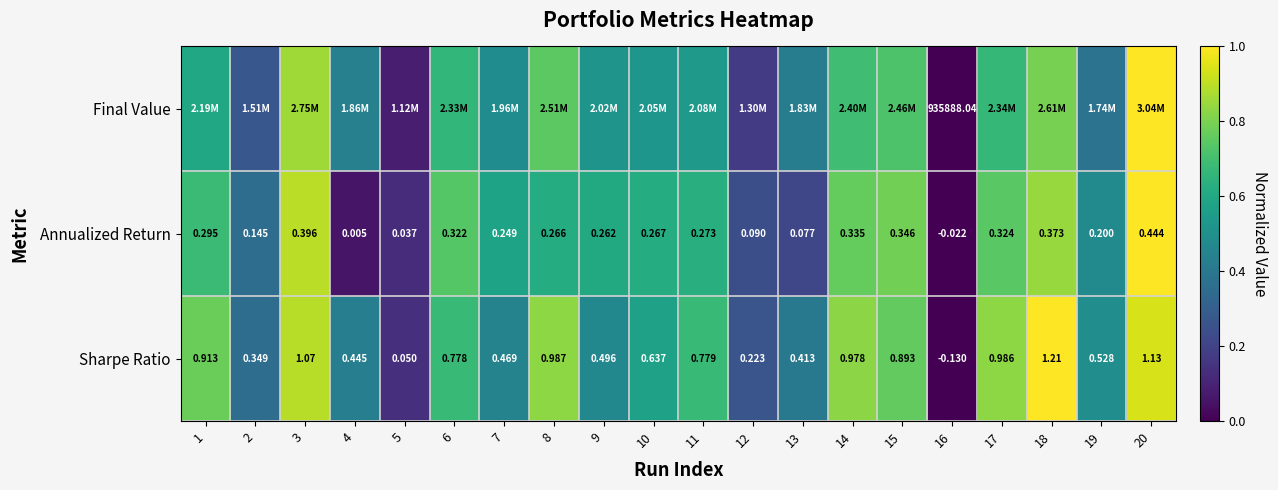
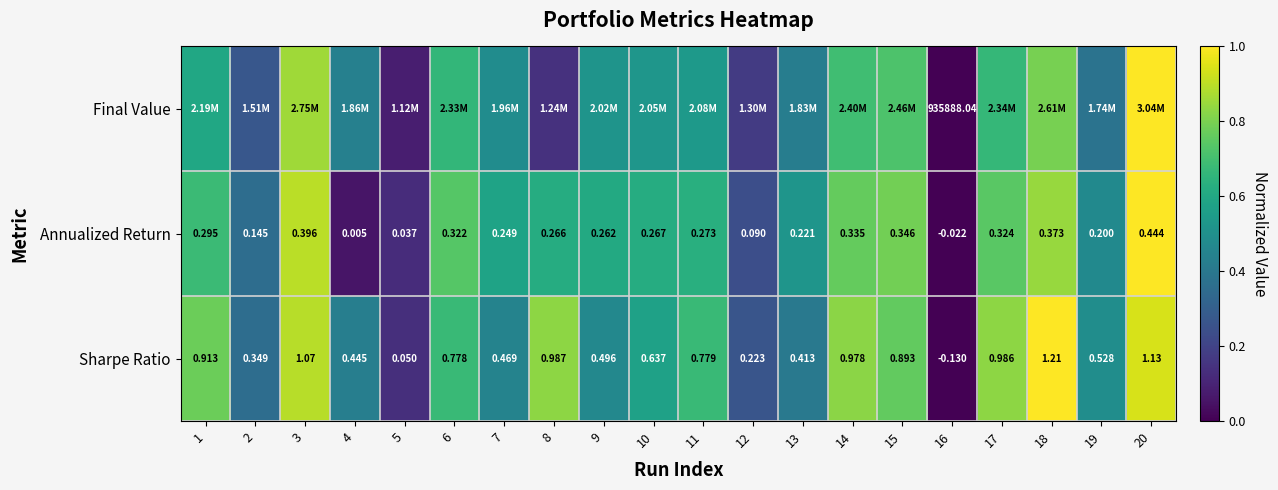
  {
    "Final Value": {
      "1": "2.19M",
      "2": "1.51M",
      "3": "2.75M",
      "4": "1.86M",
      "5": "1.12M",
      "6": "2.33M",
      "7": "1.96M",
-     "8": "2.51M",
+     "8": "1.24M",
      "9": "2.02M",
      "10": "2.05M",
      "11": "2.08M",
      "12": "1.30M",
      "13": "1.83M",
      "14": "2.40M",
      "15": "2.46M",
      "16": "935888.04",
      "17": "2.34M",
      "18": "2.61M",
      "19": "1.74M",
      "20": "3.04M"
    },
    "Annualized Return": {
      "1": "0.295",
      "2": "0.145",
      "3": "0.396",
      "4": "0.005",
      "5": "0.037",
      "6": "0.322",
      "7": "0.249",
      "8": "0.266",
      "9": "0.262",
      "10": "0.267",
      "11": "0.273",
      "12": "0.090",
-     "13": "0.077",
+     "13": "0.221",
      "14": "0.335",
      "15": "0.346",
      "16": "-0.022",
      "17": "0.324",
      "18": "0.373",
      "19": "0.200",
      "20": "0.444"
    },
    "Sharpe Ratio": {
      "1": "0.913",
      "2": "0.349",
      "3": "1.07",
      "4": "0.445",
      "5": "0.050",
      "6": "0.778",
      "7": "0.469",
      "8": "0.987",
      "9": "0.496",
      "10": "0.637",
      "11": "0.779",
      "12": "0.223",
      "13": "0.413",
      "14": "0.978",
      "15": "0.893",
      "16": "-0.130",
      "17": "0.986",
      "18": "1.21",
      "19": "0.528",
      "20": "1.13"
    }
  }
